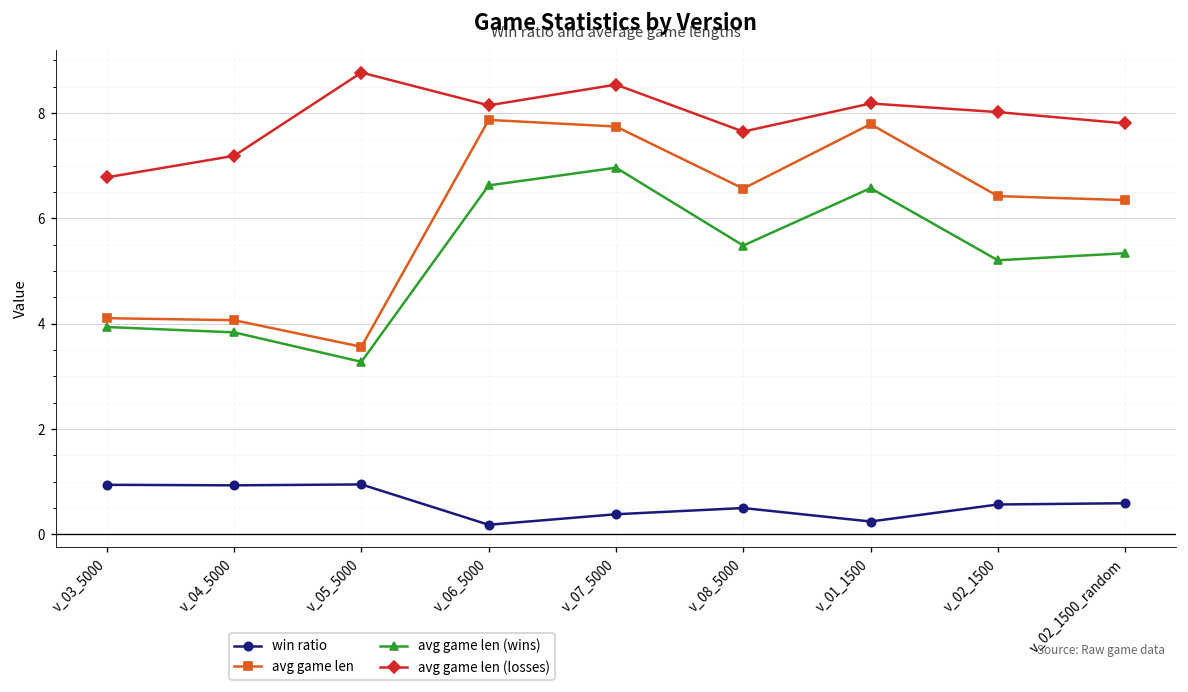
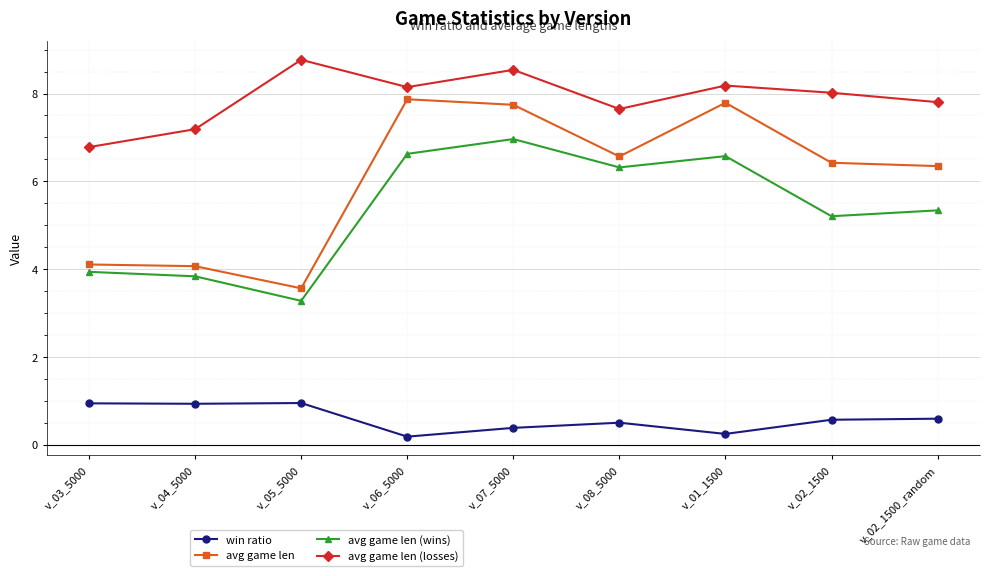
  {
    "win ratio": {
      "v_03_5000": 0.9,
      "v_04_5000": 0.9,
      "v_05_5000": 0.9,
      "v_06_5000": 0.2,
      "v_07_5000": 0.4,
      "v_08_5000": 0.5,
      "v_01_1500": 0.2,
      "v_02_1500": 0.6,
      "v_02_1500_random": 0.6
    },
    "avg game len (wins)": {
      "v_03_5000": 3.9,
      "v_04_5000": 3.8,
      "v_05_5000": 3.3,
      "v_06_5000": 6.6,
      "v_07_5000": 7.0,
-     "v_08_5000": 5.5,
+     "v_08_5000": 6.3,
      "v_01_1500": 6.6,
      "v_02_1500": 5.2,
      "v_02_1500_random": 5.3
    }
  }
